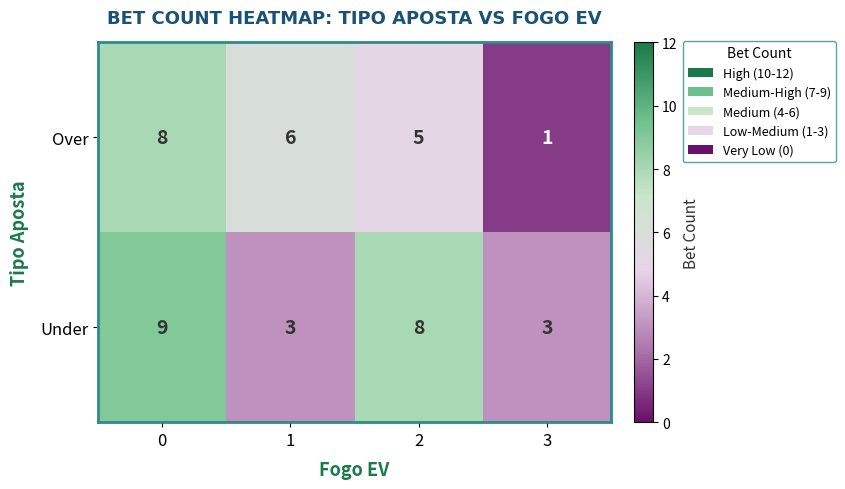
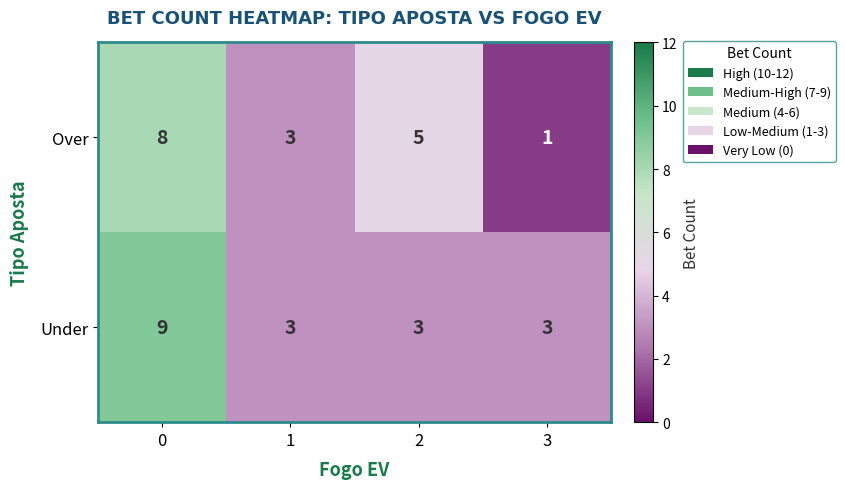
  {
    "Over": {
      "0": 8,
-     "1": 6,
+     "1": 3,
      "2": 5,
      "3": 1
    },
    "Under": {
      "0": 9,
      "1": 3,
-     "2": 8,
+     "2": 3,
      "3": 3
    }
  }
